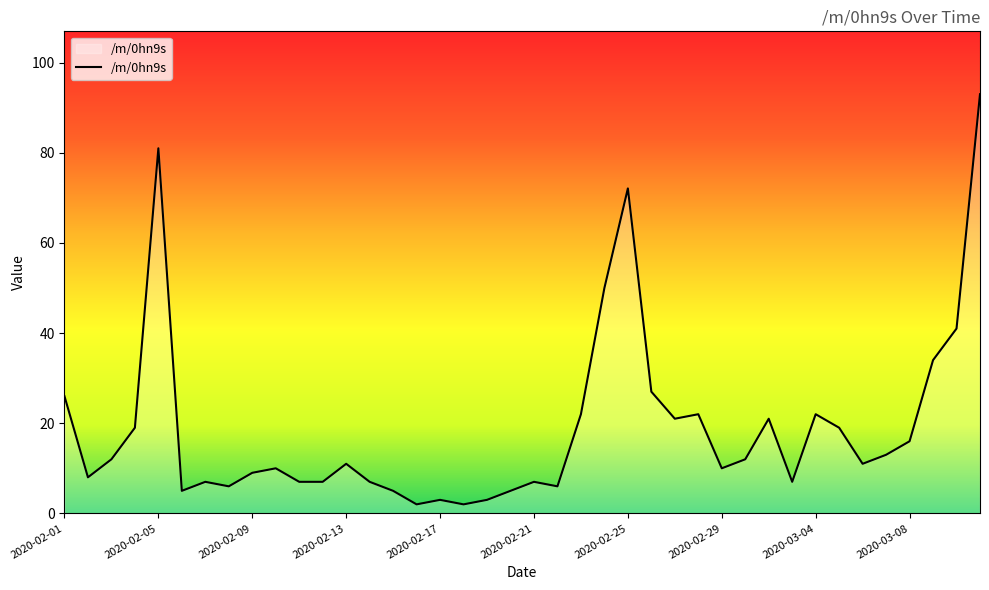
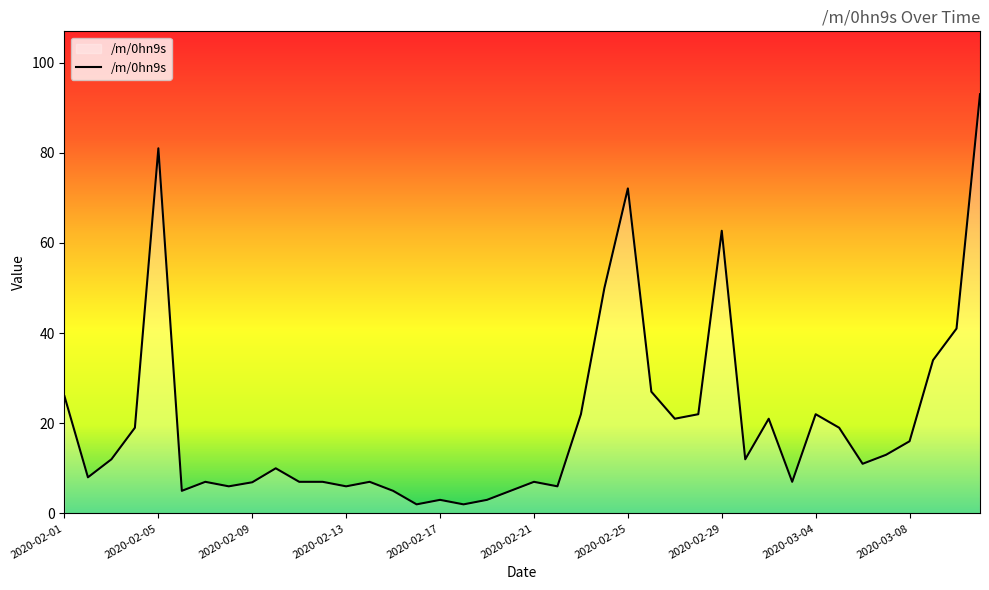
  {
    "2020-02-01": 26,
    "2020-02-05": 81,
-   "2020-02-09": 9,
-   "2020-02-13": 11,
+   "2020-02-09": 7,
+   "2020-02-13": 6,
    "2020-02-17": 3,
    "2020-02-21": 7,
    "2020-02-25": 72,
-   "2020-02-29": 10,
+   "2020-02-29": 63,
    "2020-03-04": 22,
    "2020-03-08": 16
  }
